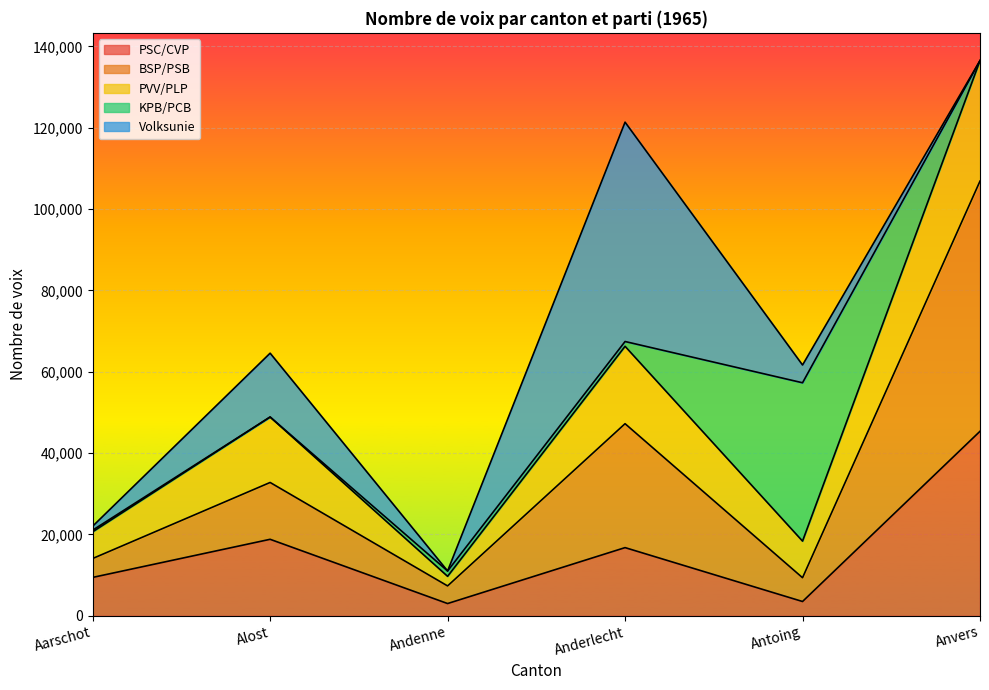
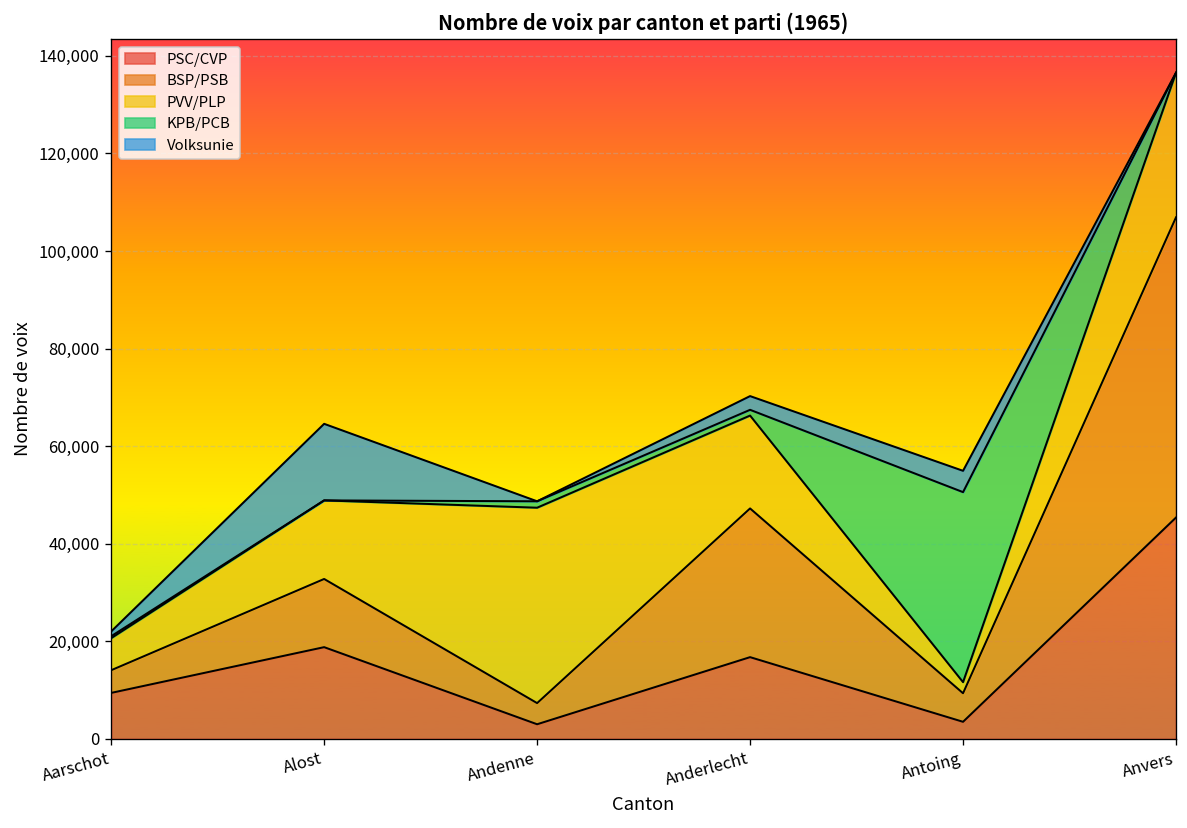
  {
    "PVV/PLP": {
-     "Andenne": "2,000",
+     "Andenne": "40,000",
      "Anderlecht": "19,000",
-     "Antoing": "9,000"
+     "Antoing": "2,000"
    },
    "KPB/PCB": {
      "Anderlecht": "1,000",
      "Antoing": "39,000"
    },
    "Volksunie": {
      "Aarschot": "1,000",
      "Alost": "16,000",
-     "Anderlecht": "54,000",
+     "Anderlecht": "3,000",
      "Antoing": "4,000"
    }
  }
